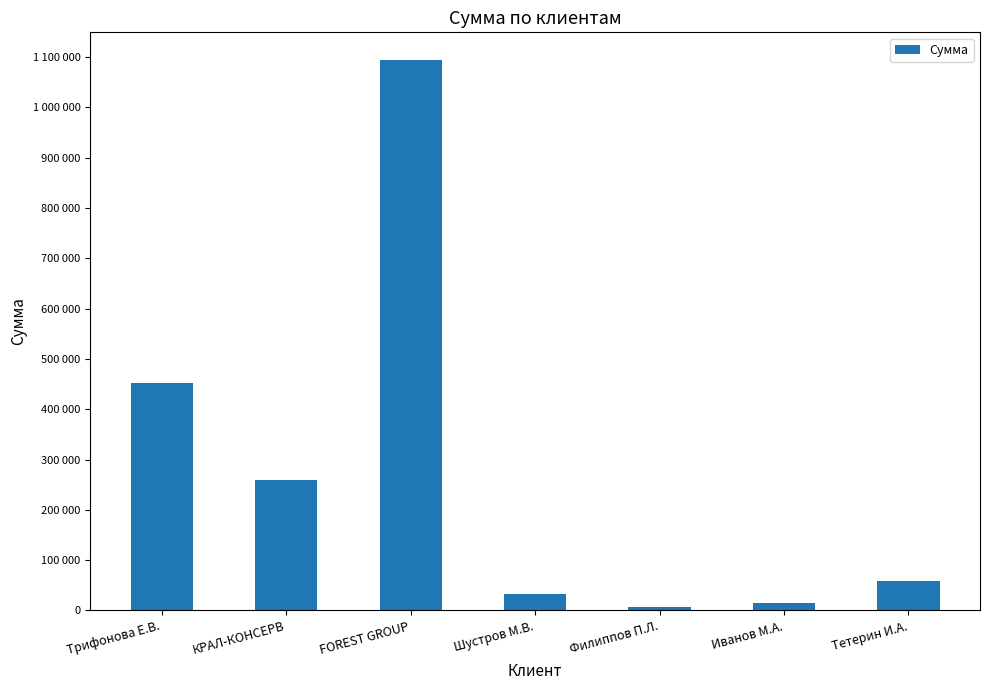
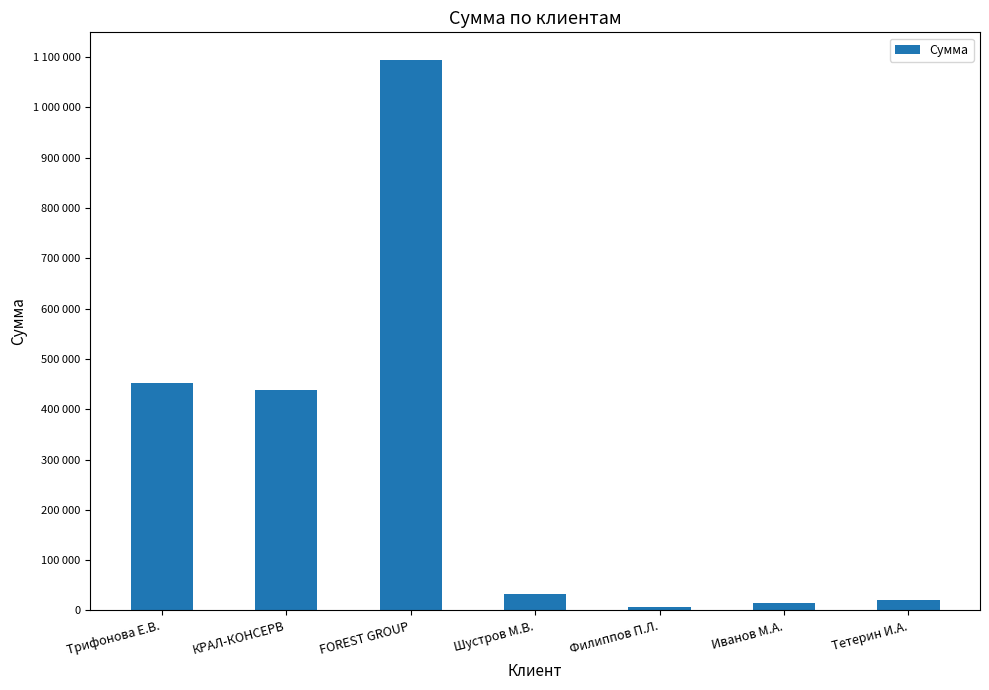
  {
    "Трифонова Е.В.": 450000,
-   "КРАЛ-КОНСЕРВ": 260000,
+   "КРАЛ-КОНСЕРВ": 440000,
    "FOREST GROUP": 1090000,
    "Шустров М.В.": 30000,
    "Филиппов П.Л.": 10000,
    "Иванов М.А.": 10000,
-   "Тетерин И.А.": 60000
+   "Тетерин И.А.": 20000
  }
